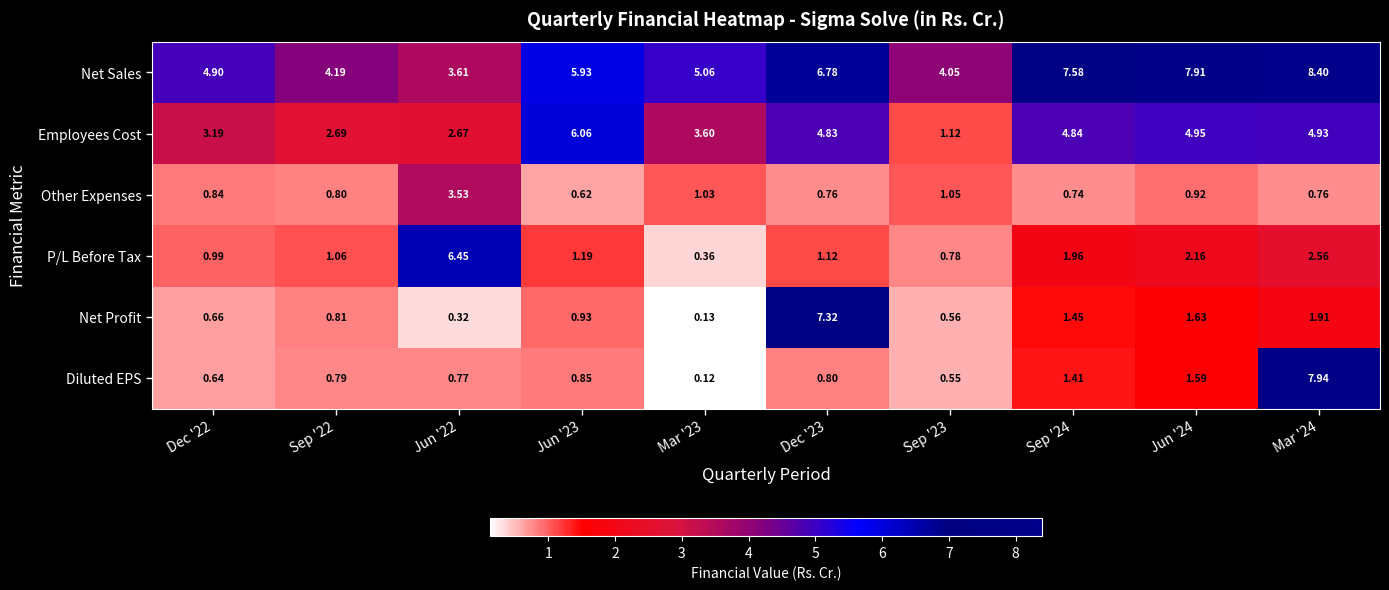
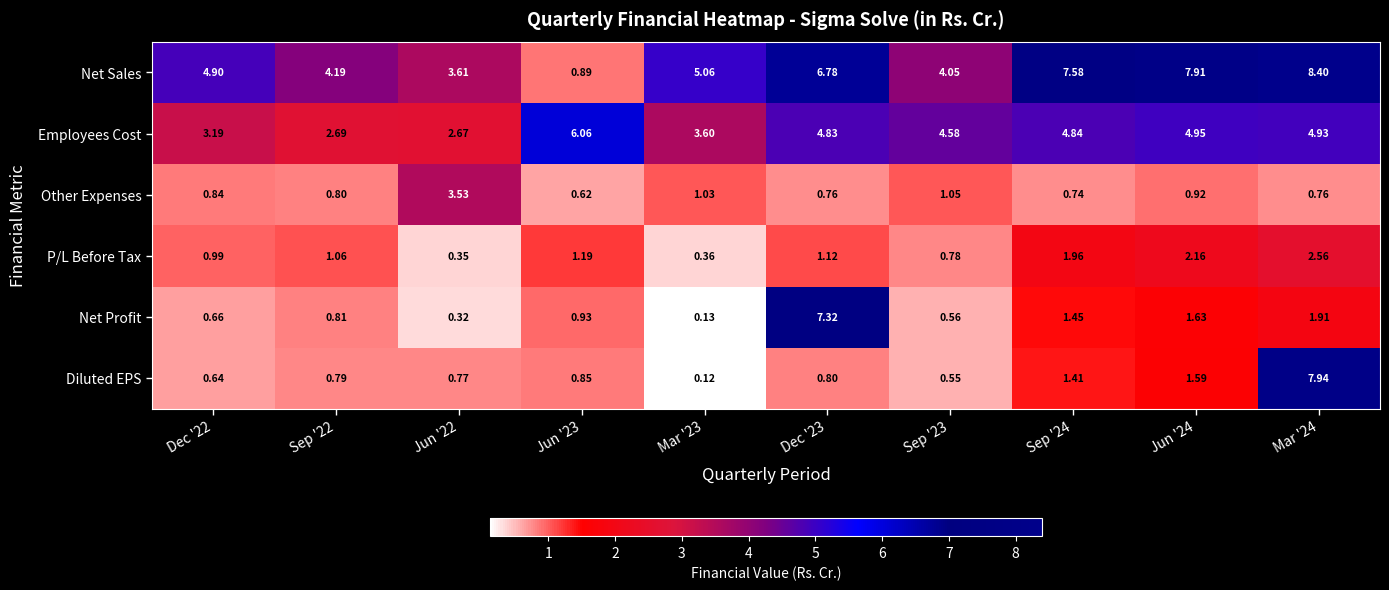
  {
    "Net Sales": {
      "Dec '22": 4.90,
      "Sep '22": 4.19,
      "Jun '22": 3.61,
-     "Jun '23": 5.93,
+     "Jun '23": 0.89,
      "Mar '23": 5.06,
      "Dec '23": 6.78,
      "Sep '23": 4.05,
      "Sep '24": 7.58,
      "Jun '24": 7.91,
      "Mar '24": 8.40
    },
    "Employees Cost": {
      "Dec '22": 3.19,
      "Sep '22": 2.69,
      "Jun '22": 2.67,
      "Jun '23": 6.06,
      "Mar '23": 3.60,
      "Dec '23": 4.83,
-     "Sep '23": 1.12,
+     "Sep '23": 4.58,
      "Sep '24": 4.84,
      "Jun '24": 4.95,
      "Mar '24": 4.93
    },
    "Other Expenses": {
      "Dec '22": 0.84,
      "Sep '22": 0.80,
      "Jun '22": 3.53,
      "Jun '23": 0.62,
      "Mar '23": 1.03,
      "Dec '23": 0.76,
      "Sep '23": 1.05,
      "Sep '24": 0.74,
      "Jun '24": 0.92,
      "Mar '24": 0.76
    },
    "P/L Before Tax": {
      "Dec '22": 0.99,
      "Sep '22": 1.06,
-     "Jun '22": 6.45,
+     "Jun '22": 0.35,
      "Jun '23": 1.19,
      "Mar '23": 0.36,
      "Dec '23": 1.12,
      "Sep '23": 0.78,
      "Sep '24": 1.96,
      "Jun '24": 2.16,
      "Mar '24": 2.56
    },
    "Net Profit": {
      "Dec '22": 0.66,
      "Sep '22": 0.81,
      "Jun '22": 0.32,
      "Jun '23": 0.93,
      "Mar '23": 0.13,
      "Dec '23": 7.32,
      "Sep '23": 0.56,
      "Sep '24": 1.45,
      "Jun '24": 1.63,
      "Mar '24": 1.91
    },
    "Diluted EPS": {
      "Dec '22": 0.64,
      "Sep '22": 0.79,
      "Jun '22": 0.77,
      "Jun '23": 0.85,
      "Mar '23": 0.12,
      "Dec '23": 0.80,
      "Sep '23": 0.55,
      "Sep '24": 1.41,
      "Jun '24": 1.59,
      "Mar '24": 7.94
    }
  }
